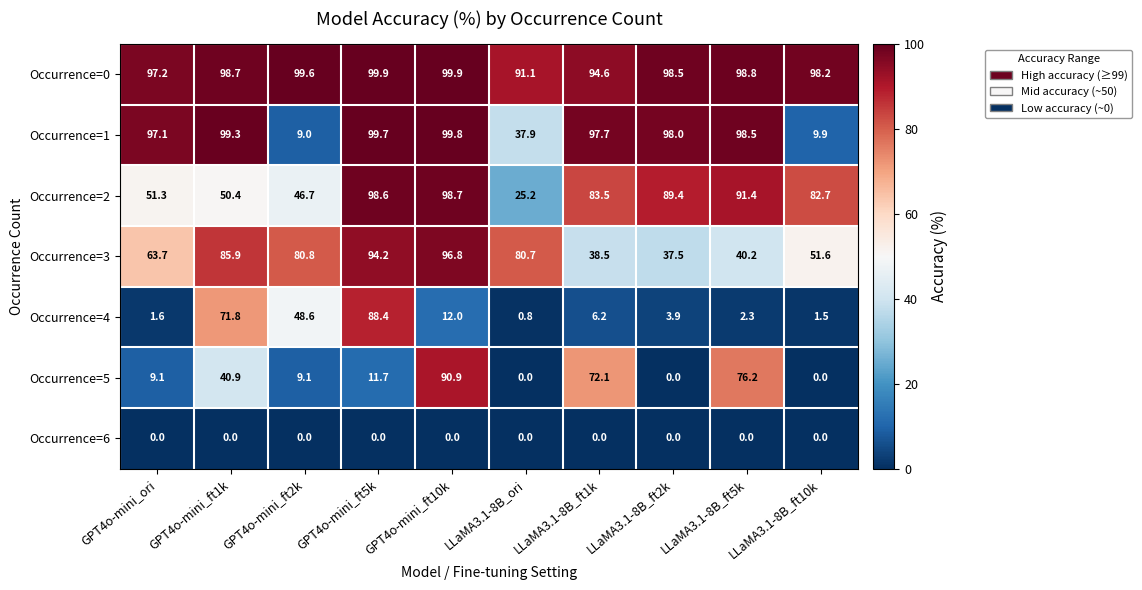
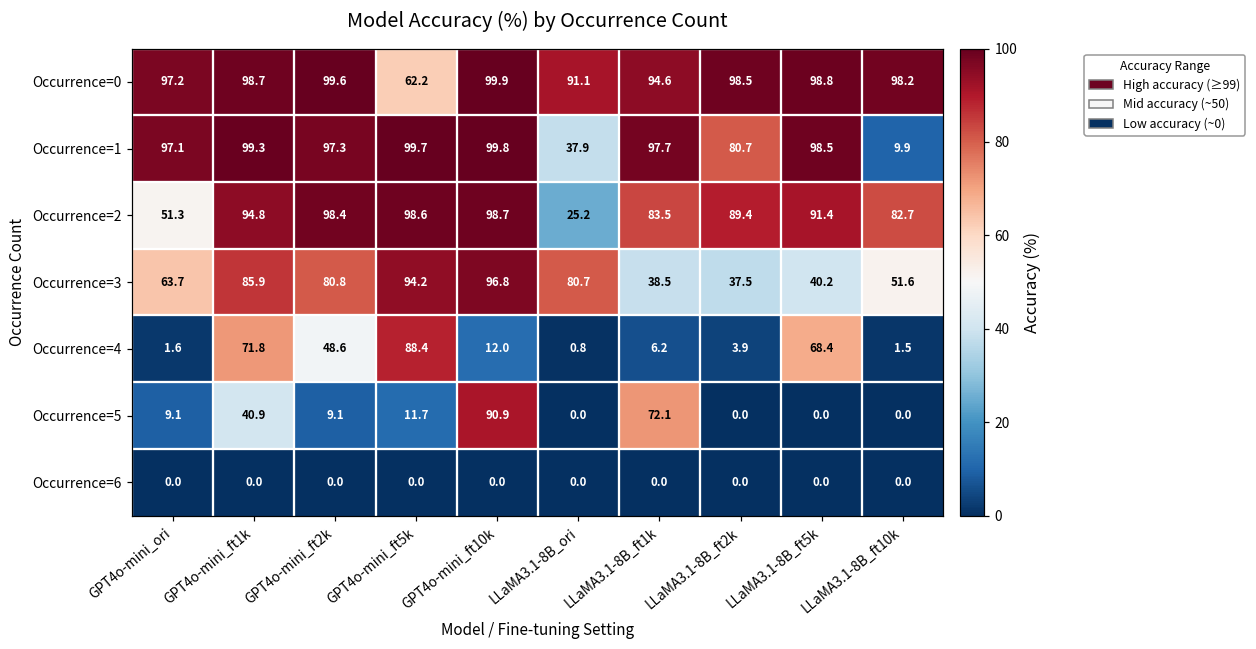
  {
    "Occurrence=0": {
      "GPT4o-mini_ori": 97.2,
      "GPT4o-mini_ft1k": 98.7,
      "GPT4o-mini_ft2k": 99.6,
-     "GPT4o-mini_ft5k": 99.9,
+     "GPT4o-mini_ft5k": 62.2,
      "GPT4o-mini_ft10k": 99.9,
      "LLaMA3.1-8B_ori": 91.1,
      "LLaMA3.1-8B_ft1k": 94.6,
      "LLaMA3.1-8B_ft2k": 98.5,
      "LLaMA3.1-8B_ft5k": 98.8,
      "LLaMA3.1-8B_ft10k": 98.2
    },
    "Occurrence=1": {
      "GPT4o-mini_ori": 97.1,
      "GPT4o-mini_ft1k": 99.3,
-     "GPT4o-mini_ft2k": 9.0,
+     "GPT4o-mini_ft2k": 97.3,
      "GPT4o-mini_ft5k": 99.7,
      "GPT4o-mini_ft10k": 99.8,
      "LLaMA3.1-8B_ori": 37.9,
      "LLaMA3.1-8B_ft1k": 97.7,
-     "LLaMA3.1-8B_ft2k": 98.0,
+     "LLaMA3.1-8B_ft2k": 80.7,
      "LLaMA3.1-8B_ft5k": 98.5,
      "LLaMA3.1-8B_ft10k": 9.9
    },
    "Occurrence=2": {
      "GPT4o-mini_ori": 51.3,
-     "GPT4o-mini_ft1k": 50.4,
-     "GPT4o-mini_ft2k": 46.7,
+     "GPT4o-mini_ft1k": 94.8,
+     "GPT4o-mini_ft2k": 98.4,
      "GPT4o-mini_ft5k": 98.6,
      "GPT4o-mini_ft10k": 98.7,
      "LLaMA3.1-8B_ori": 25.2,
      "LLaMA3.1-8B_ft1k": 83.5,
      "LLaMA3.1-8B_ft2k": 89.4,
      "LLaMA3.1-8B_ft5k": 91.4,
      "LLaMA3.1-8B_ft10k": 82.7
    },
    "Occurrence=3": {
      "GPT4o-mini_ori": 63.7,
      "GPT4o-mini_ft1k": 85.9,
      "GPT4o-mini_ft2k": 80.8,
      "GPT4o-mini_ft5k": 94.2,
      "GPT4o-mini_ft10k": 96.8,
      "LLaMA3.1-8B_ori": 80.7,
      "LLaMA3.1-8B_ft1k": 38.5,
      "LLaMA3.1-8B_ft2k": 37.5,
      "LLaMA3.1-8B_ft5k": 40.2,
      "LLaMA3.1-8B_ft10k": 51.6
    },
    "Occurrence=4": {
      "GPT4o-mini_ori": 1.6,
      "GPT4o-mini_ft1k": 71.8,
      "GPT4o-mini_ft2k": 48.6,
      "GPT4o-mini_ft5k": 88.4,
      "GPT4o-mini_ft10k": 12.0,
      "LLaMA3.1-8B_ori": 0.8,
      "LLaMA3.1-8B_ft1k": 6.2,
      "LLaMA3.1-8B_ft2k": 3.9,
-     "LLaMA3.1-8B_ft5k": 2.3,
+     "LLaMA3.1-8B_ft5k": 68.4,
      "LLaMA3.1-8B_ft10k": 1.5
    },
    "Occurrence=5": {
      "GPT4o-mini_ori": 9.1,
      "GPT4o-mini_ft1k": 40.9,
      "GPT4o-mini_ft2k": 9.1,
      "GPT4o-mini_ft5k": 11.7,
      "GPT4o-mini_ft10k": 90.9,
      "LLaMA3.1-8B_ori": 0.0,
      "LLaMA3.1-8B_ft1k": 72.1,
      "LLaMA3.1-8B_ft2k": 0.0,
-     "LLaMA3.1-8B_ft5k": 76.2,
+     "LLaMA3.1-8B_ft5k": 0.0,
      "LLaMA3.1-8B_ft10k": 0.0
    },
    "Occurrence=6": {
      "GPT4o-mini_ori": 0.0,
      "GPT4o-mini_ft1k": 0.0,
      "GPT4o-mini_ft2k": 0.0,
      "GPT4o-mini_ft5k": 0.0,
      "GPT4o-mini_ft10k": 0.0,
      "LLaMA3.1-8B_ori": 0.0,
      "LLaMA3.1-8B_ft1k": 0.0,
      "LLaMA3.1-8B_ft2k": 0.0,
      "LLaMA3.1-8B_ft5k": 0.0,
      "LLaMA3.1-8B_ft10k": 0.0
    }
  }
